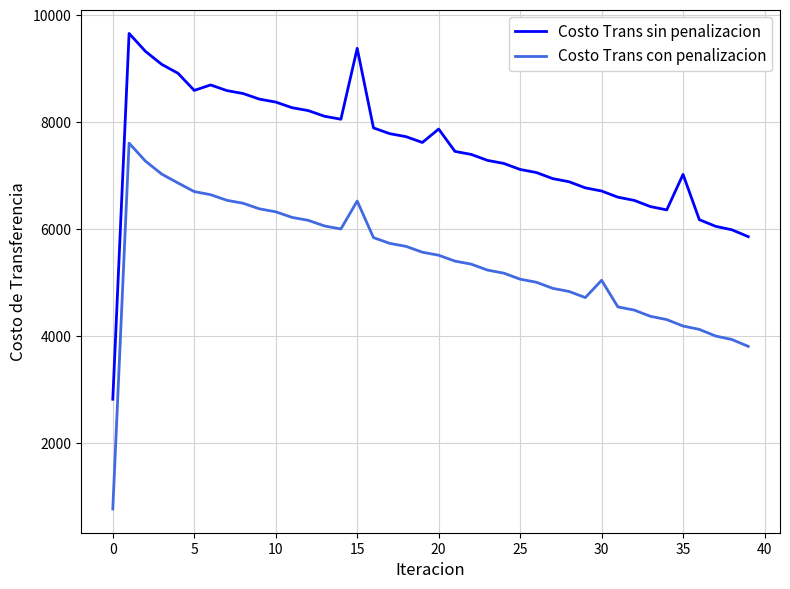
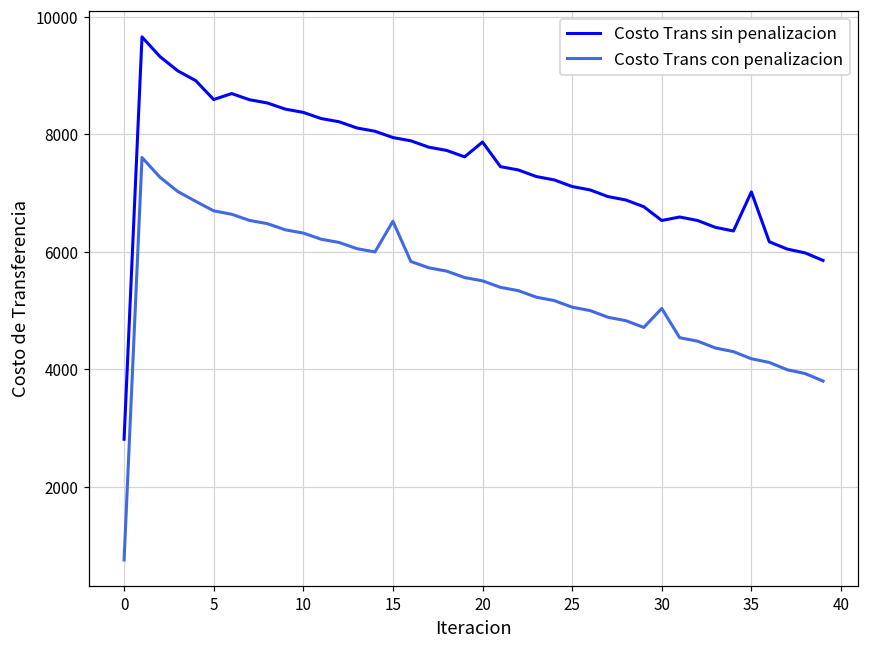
  {
    "Costo Trans sin penalizacion": {
      "0": 2800,
      "5": 8600,
      "10": 8400,
-     "15": 9400,
+     "15": 7900,
      "20": 7900,
      "25": 7100,
-     "30": 6700,
+     "30": 6500,
      "35": 7000
    },
    "Costo Trans con penalizacion": {
      "0": 800,
      "5": 6700,
      "10": 6300,
      "15": 6500,
      "20": 5500,
      "25": 5100,
      "30": 5000,
      "35": 4200
    }
  }
